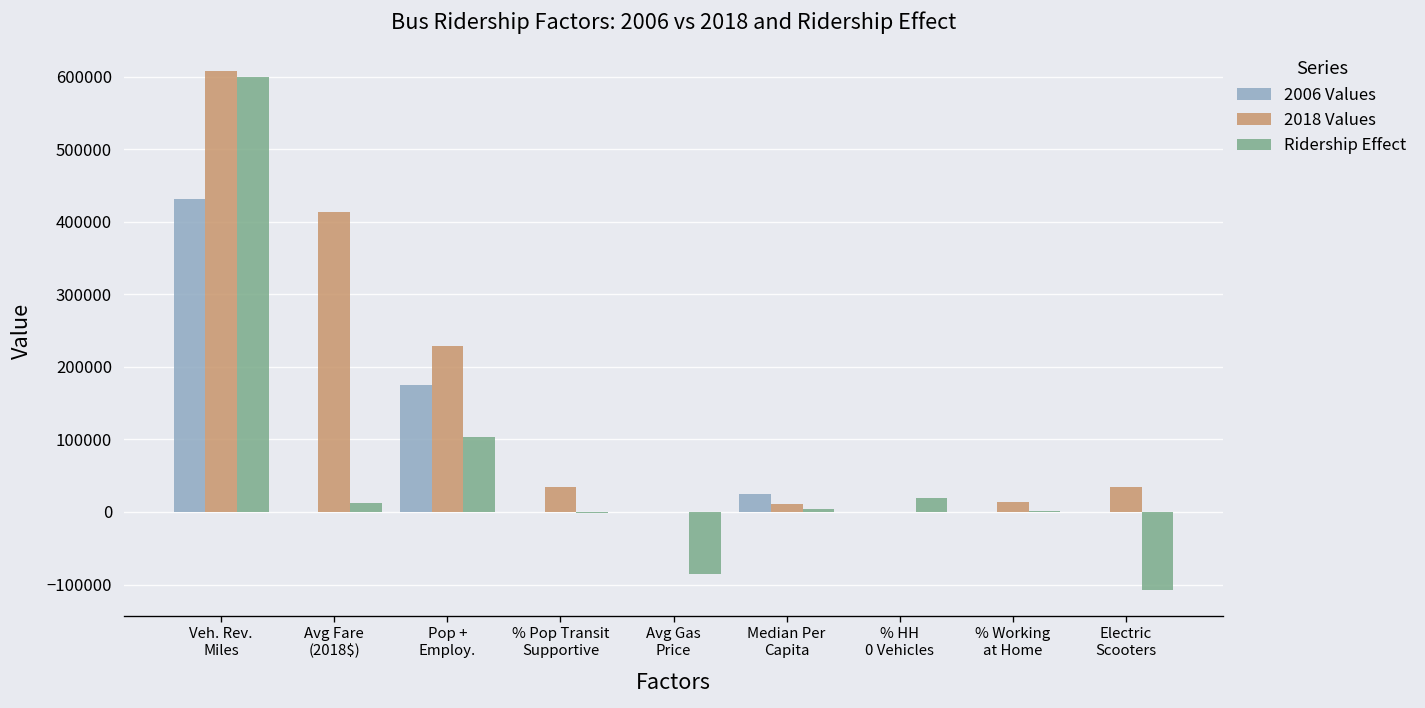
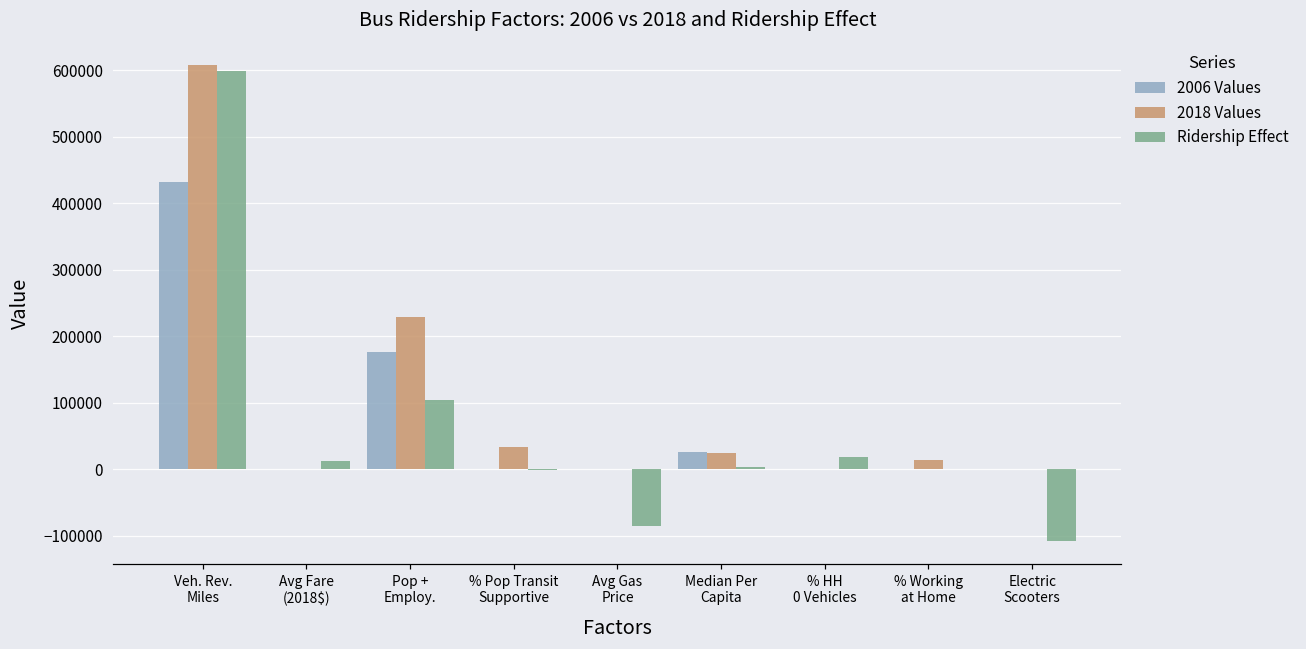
  {
    "2018 Values": {
      "Veh. Rev. Miles": 610000,
-     "Avg Fare (2018$)": 410000,
+     "Avg Fare (2018$)": 0,
      "Pop + Employ.": 230000,
      "% Pop Transit Supportive": 30000,
-     "Median Per Capita": 10000,
+     "Median Per Capita": 20000,
      "% Working at Home": 10000,
-     "Electric Scooters": 30000
+     "Electric Scooters": 0
    }
  }
